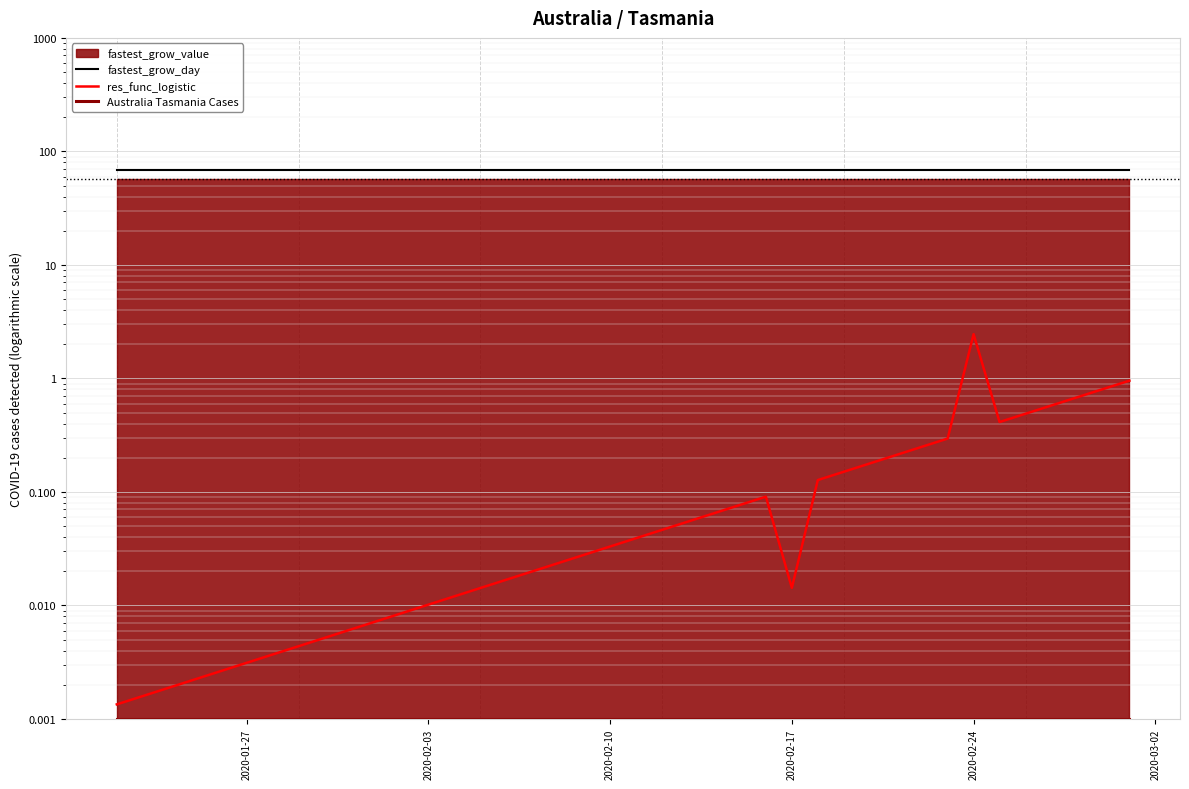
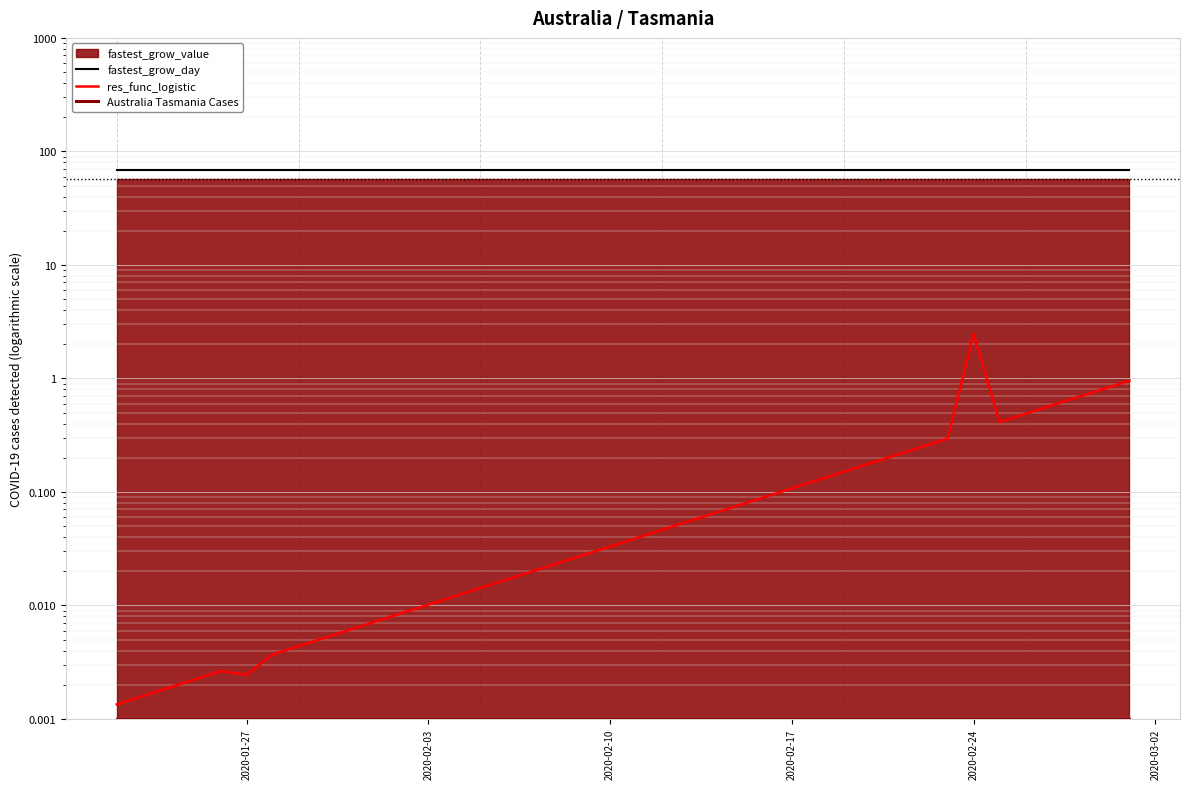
  {
    "fastest_grow_day": {
      "2020-01-27": 70,
      "2020-02-03": 70,
      "2020-02-10": 70,
      "2020-02-17": 70,
      "2020-02-24": 70
    },
    "res_func_logistic": {
-     "2020-01-27": 0.0031,
+     "2020-01-27": 0.0024,
      "2020-02-03": 0.010,
      "2020-02-10": 0.033,
-     "2020-02-17": 0.014,
+     "2020-02-17": 0.11,
      "2020-02-24": 2.5
    }
  }
